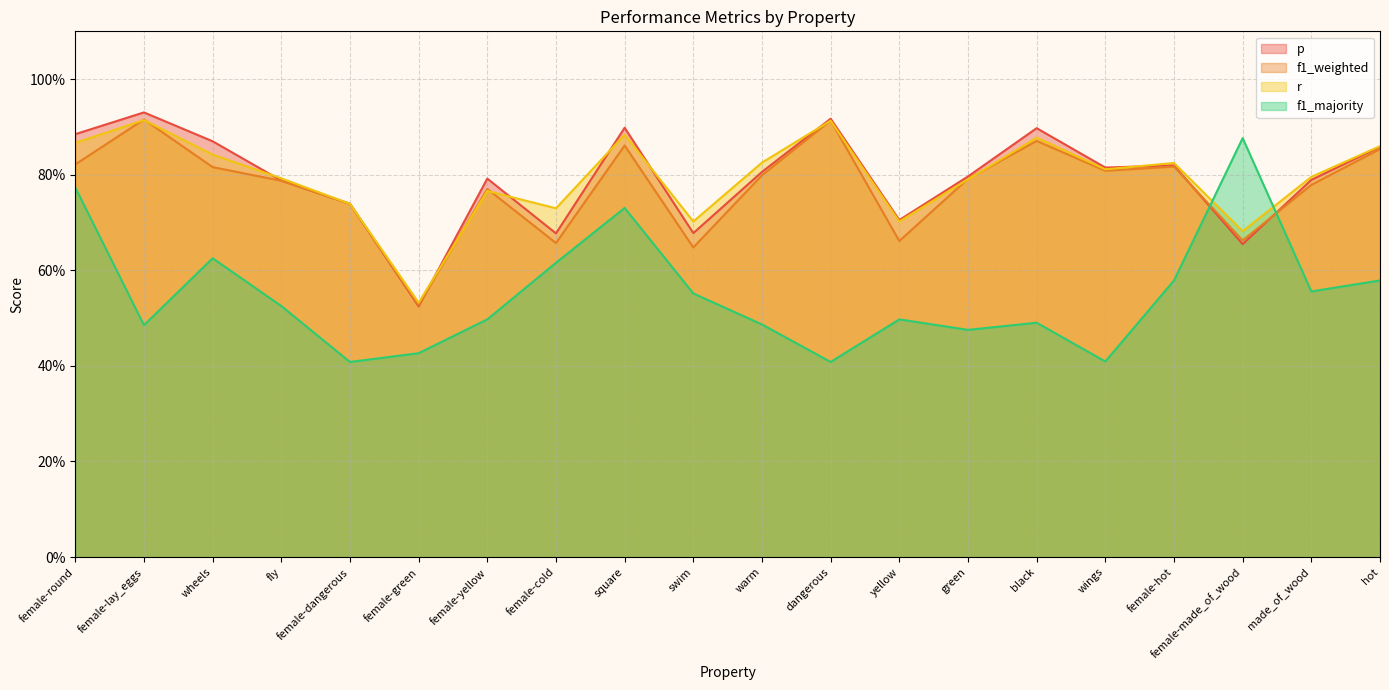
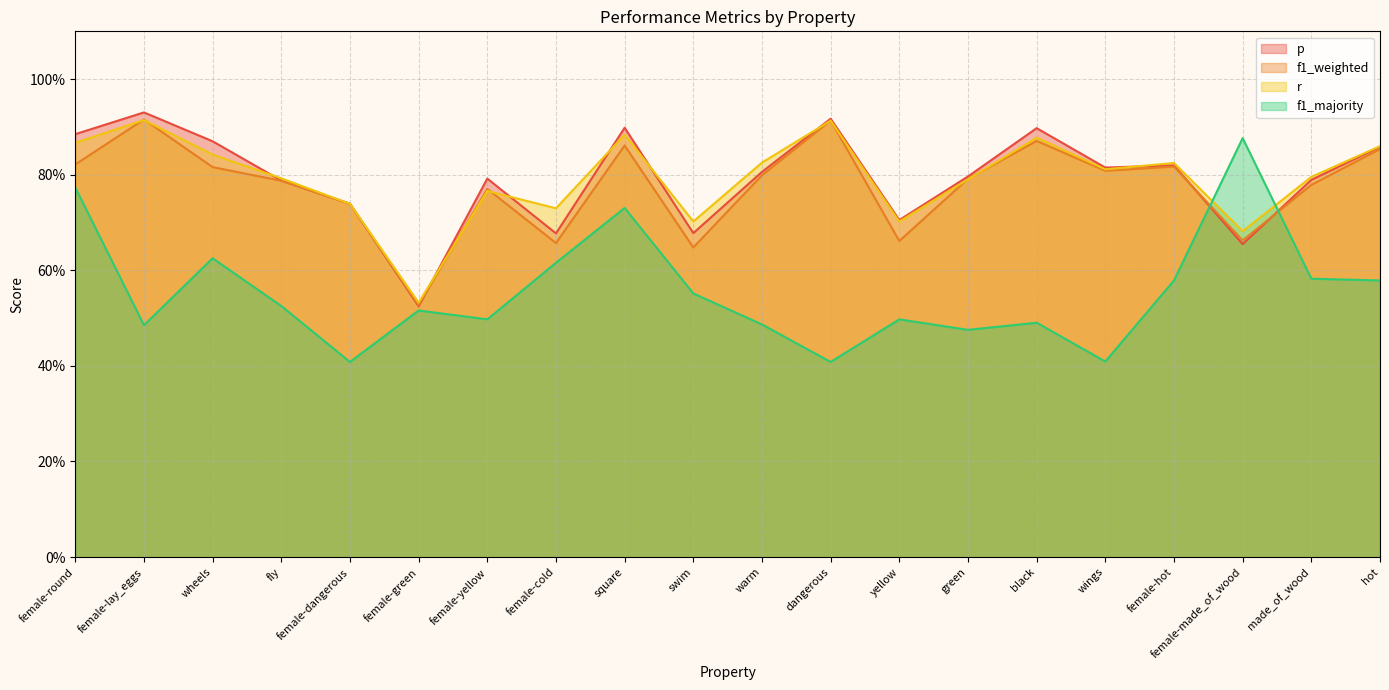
  {
    "f1_majority": {
      "female-round": "77%",
      "female-lay_eggs": "49%",
      "wheels": "63%",
      "fly": "53%",
      "female-dangerous": "41%",
-     "female-green": "43%",
+     "female-green": "52%",
      "female-yellow": "50%",
      "female-cold": "62%",
      "square": "73%",
      "swim": "55%",
      "warm": "49%",
      "dangerous": "41%",
      "yellow": "50%",
      "green": "48%",
      "black": "49%",
      "wings": "41%",
      "female-hot": "58%",
      "female-made_of_wood": "88%",
-     "made_of_wood": "56%",
+     "made_of_wood": "58%",
      "hot": "58%"
    }
  }
